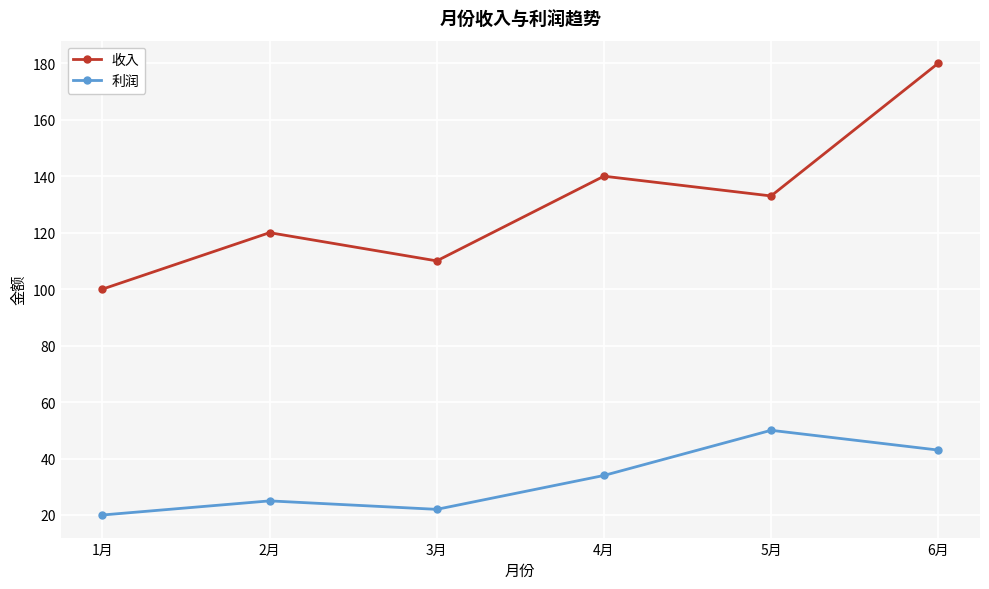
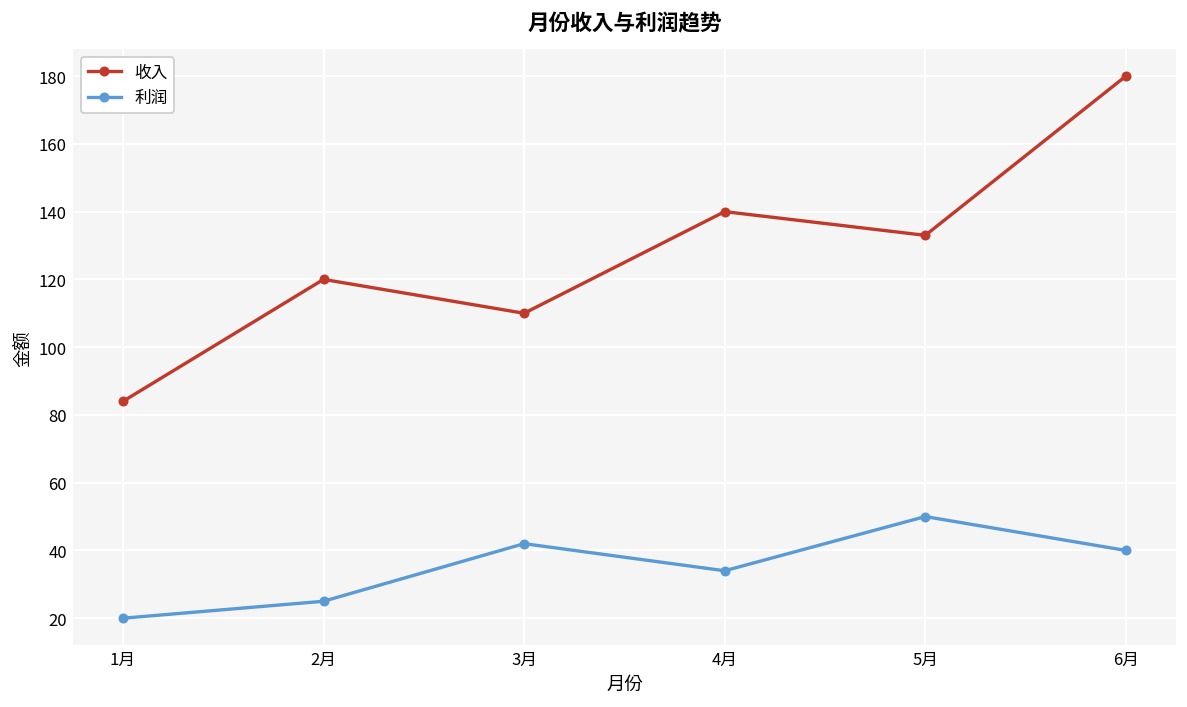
  {
    "收入": {
-     "1月": 100,
+     "1月": 84,
      "2月": 120,
      "3月": 110,
      "4月": 140,
      "5月": 133,
      "6月": 180
    },
    "利润": {
      "1月": 20,
      "2月": 25,
-     "3月": 22,
+     "3月": 42,
      "4月": 34,
      "5月": 50,
-     "6月": 43
+     "6月": 40
    }
  }
